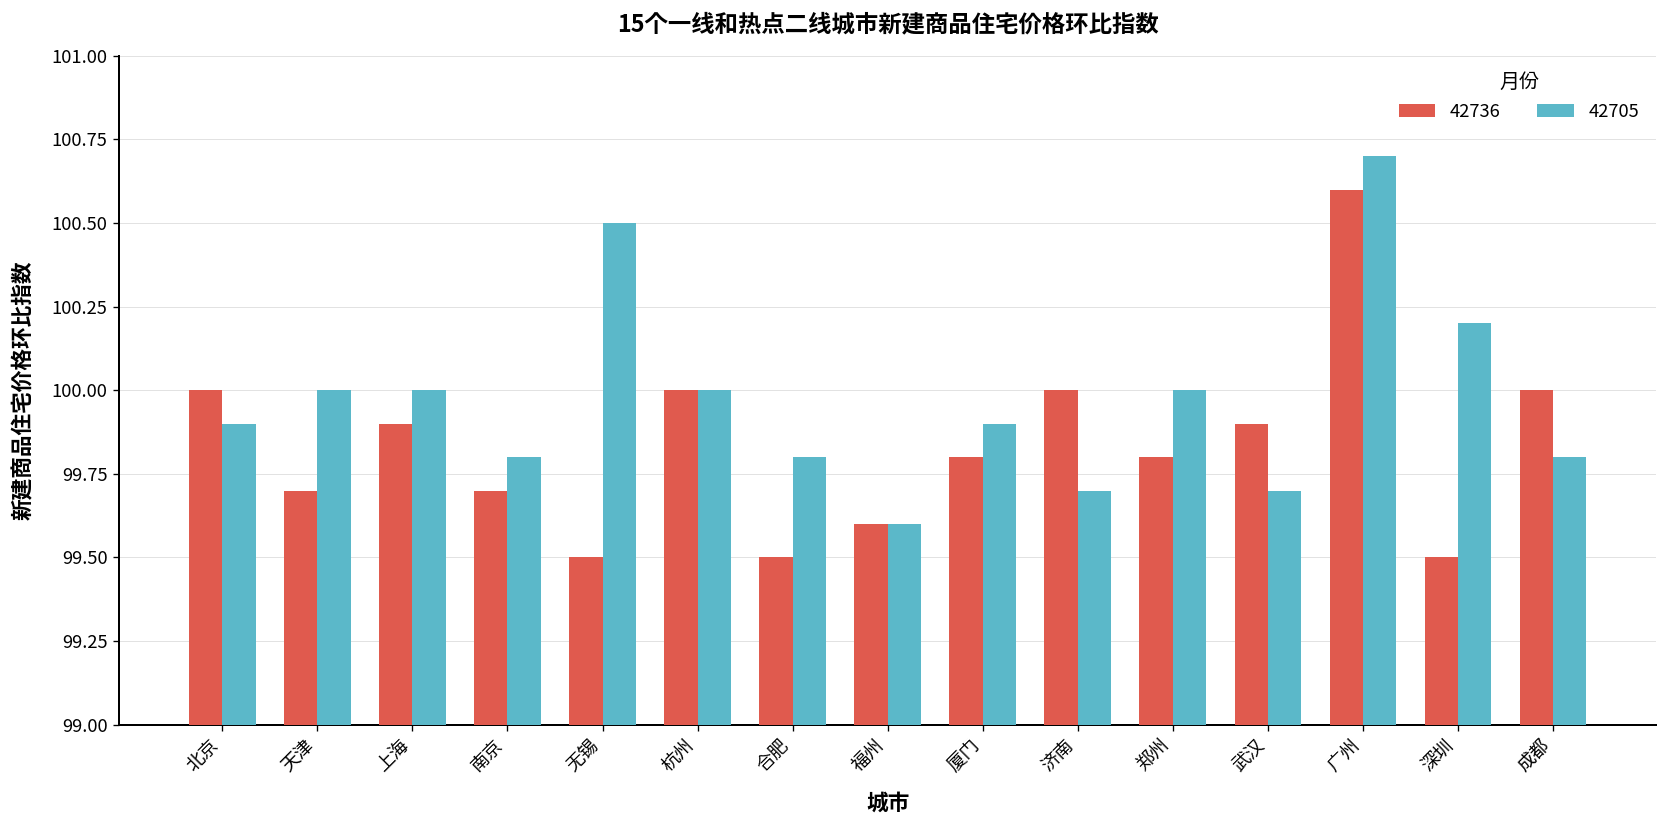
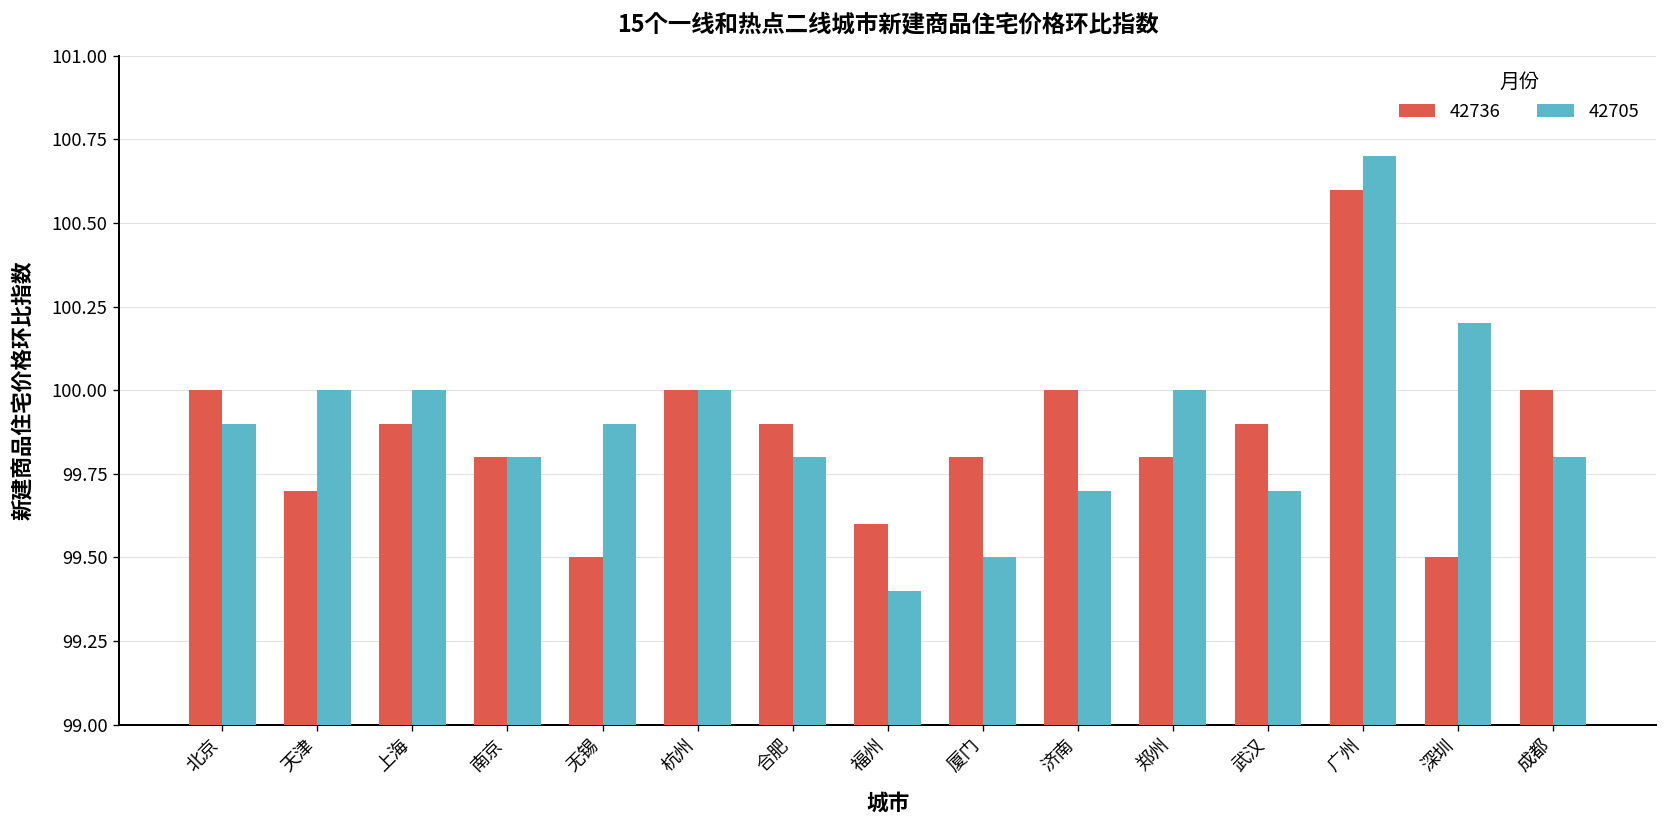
  {
    "42736": {
      "北京": 100.0,
      "天津": 99.7,
      "上海": 99.9,
-     "南京": 99.7,
+     "南京": 99.8,
      "无锡": 99.5,
      "杭州": 100.0,
-     "合肥": 99.5,
+     "合肥": 99.9,
      "福州": 99.6,
      "厦门": 99.8,
      "济南": 100.0,
      "郑州": 99.8,
      "武汉": 99.9,
      "广州": 100.6,
      "深圳": 99.5,
      "成都": 100.0
    },
    "42705": {
      "北京": 99.9,
      "天津": 100.0,
      "上海": 100.0,
      "南京": 99.8,
-     "无锡": 100.5,
+     "无锡": 99.9,
      "杭州": 100.0,
      "合肥": 99.8,
-     "福州": 99.6,
-     "厦门": 99.9,
+     "福州": 99.4,
+     "厦门": 99.5,
      "济南": 99.7,
      "郑州": 100.0,
      "武汉": 99.7,
      "广州": 100.7,
      "深圳": 100.2,
      "成都": 99.8
    }
  }
